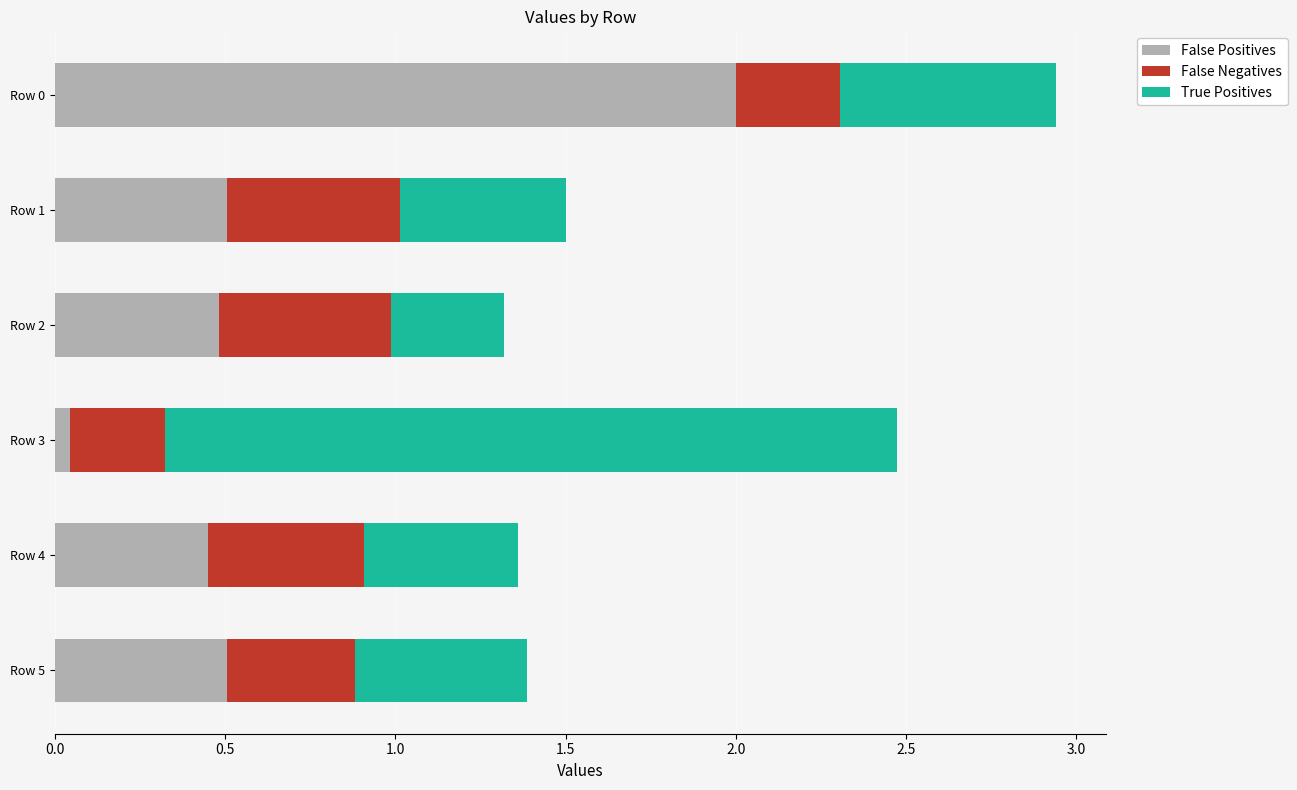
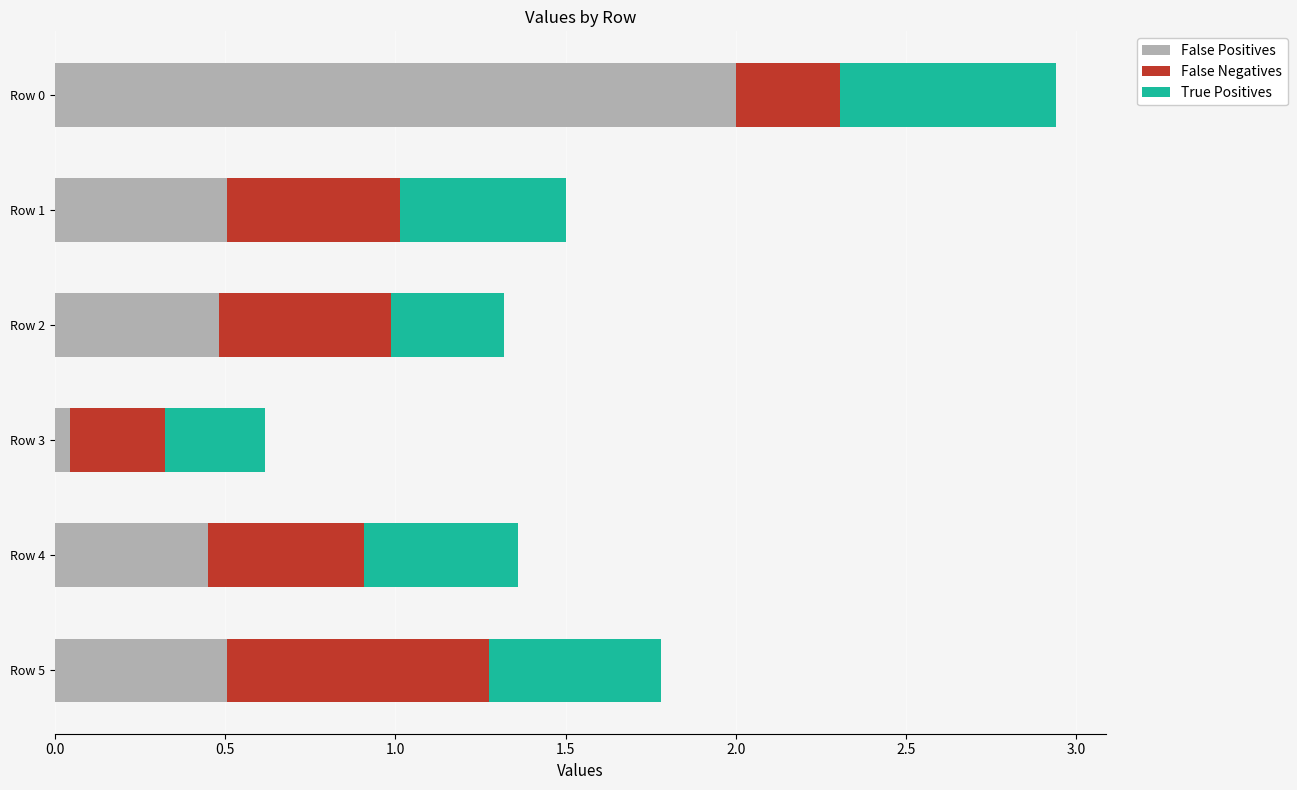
  {
    "False Positives": {
      "Row 0": 2.00,
      "Row 1": 0.51,
      "Row 2": 0.48,
      "Row 3": 0.05,
      "Row 4": 0.45,
      "Row 5": 0.51
    },
    "False Negatives": {
      "Row 0": 0.31,
      "Row 1": 0.51,
      "Row 2": 0.51,
      "Row 3": 0.28,
      "Row 4": 0.46,
-     "Row 5": 0.37
+     "Row 5": 0.77
    },
    "True Positives": {
      "Row 0": 0.63,
      "Row 1": 0.49,
      "Row 2": 0.33,
-     "Row 3": 2.15,
+     "Row 3": 0.29,
      "Row 4": 0.45,
      "Row 5": 0.51
    }
  }
